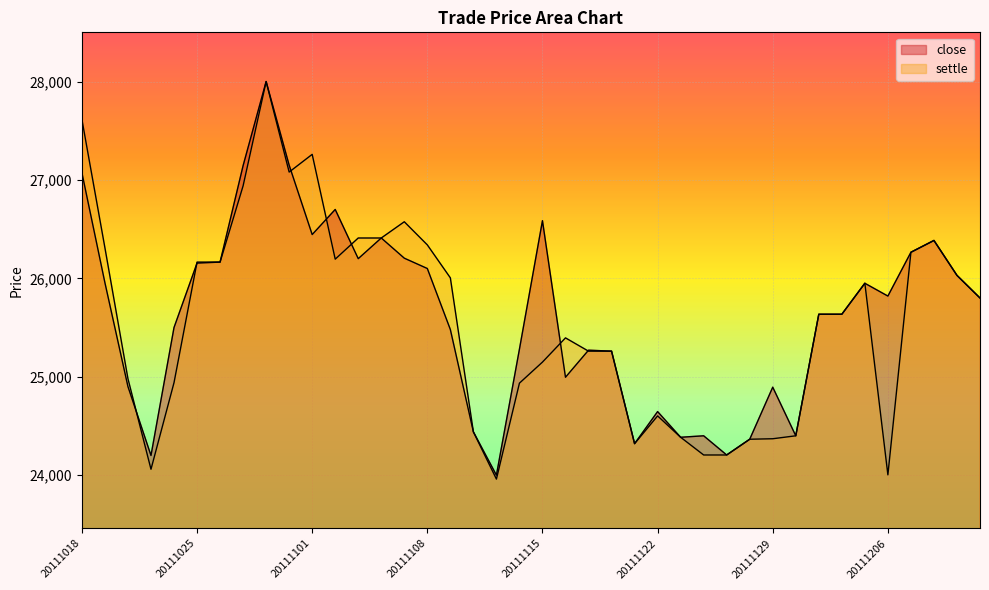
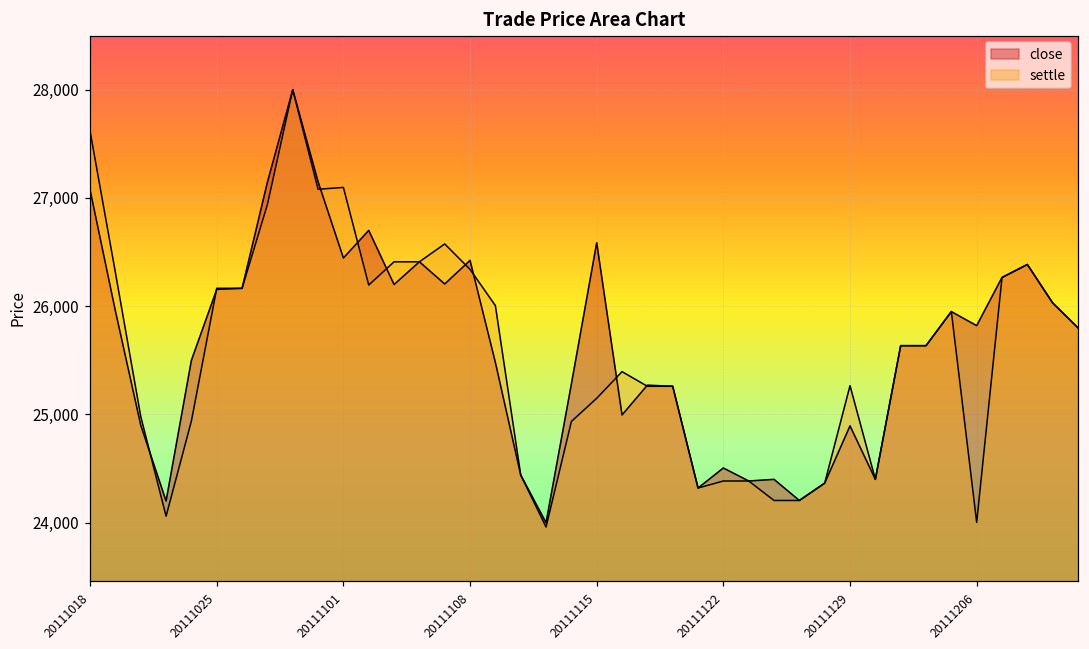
  {
    "close": {
      "20111018": "27,100",
      "20111101": "26,400",
-     "20111108": "26,100",
+     "20111108": "26,400",
      "20111115": "26,600",
-     "20111122": "24,600",
+     "20111122": "24,500",
      "20111129": "24,900",
      "20111206": "25,800"
    },
    "settle": {
      "20111018": "27,600",
-     "20111101": "27,300",
+     "20111101": "27,100",
      "20111108": "26,300",
      "20111115": "25,100",
-     "20111122": "24,600",
-     "20111129": "24,400",
+     "20111122": "24,400",
+     "20111129": "25,300",
      "20111206": "24,000"
    }
  }
